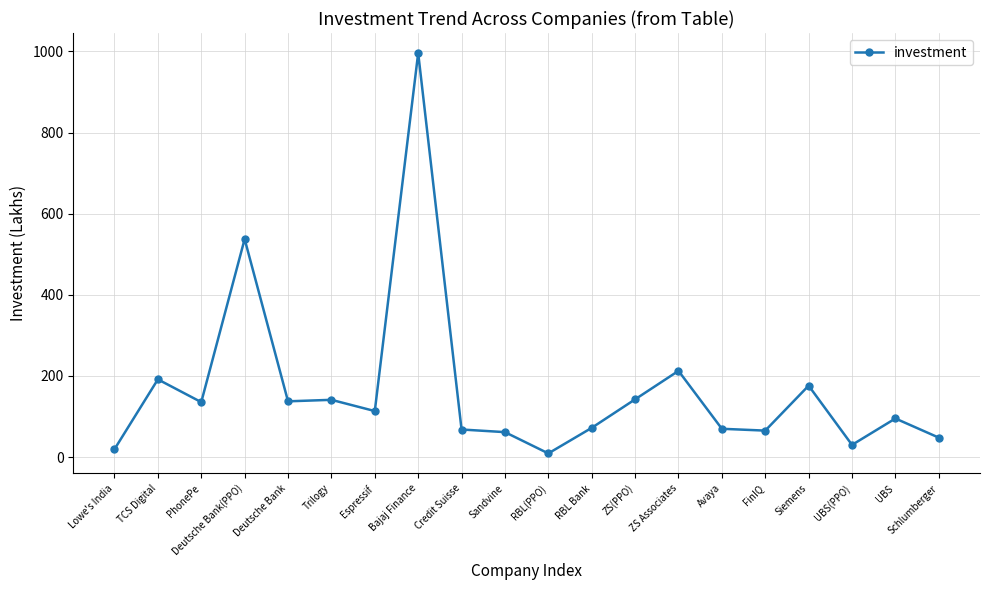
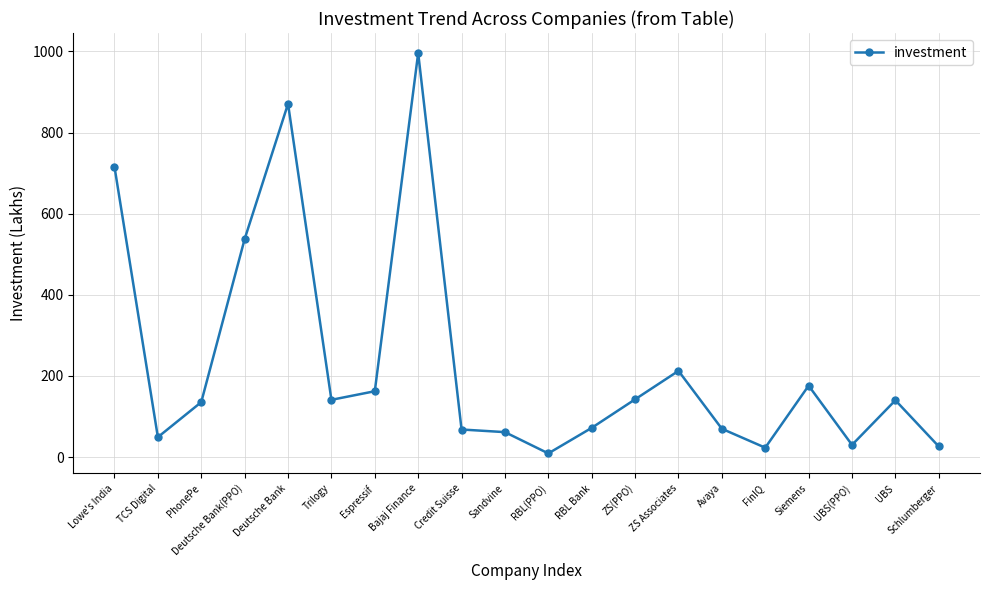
  {
-   "Lowe's India": 20,
-   "TCS Digital": 190,
+   "Lowe's India": 720,
+   "TCS Digital": 50,
    "PhonePe": 140,
    "Deutsche Bank(PPO)": 540,
-   "Deutsche Bank": 140,
+   "Deutsche Bank": 870,
    "Trilogy": 140,
-   "Espressif": 110,
+   "Espressif": 160,
    "Bajaj Finance": 1000,
    "Credit Suisse": 70,
    "Sandvine": 60,
    "RBL(PPO)": 10,
    "RBL Bank": 70,
    "ZS(PPO)": 140,
    "ZS Associates": 210,
    "Avaya": 70,
-   "FinIQ": 70,
+   "FinIQ": 20,
    "Siemens": 180,
    "UBS(PPO)": 30,
-   "UBS": 100,
-   "Schlumberger": 50
+   "UBS": 140,
+   "Schlumberger": 30
  }
